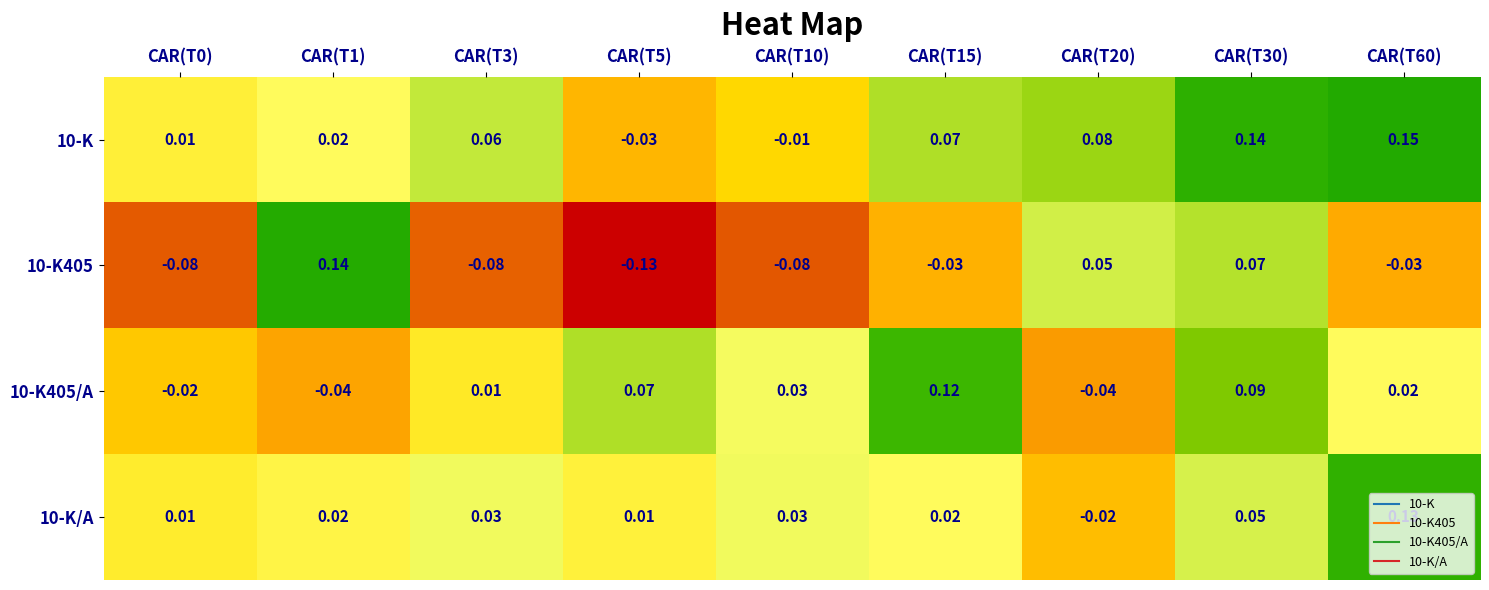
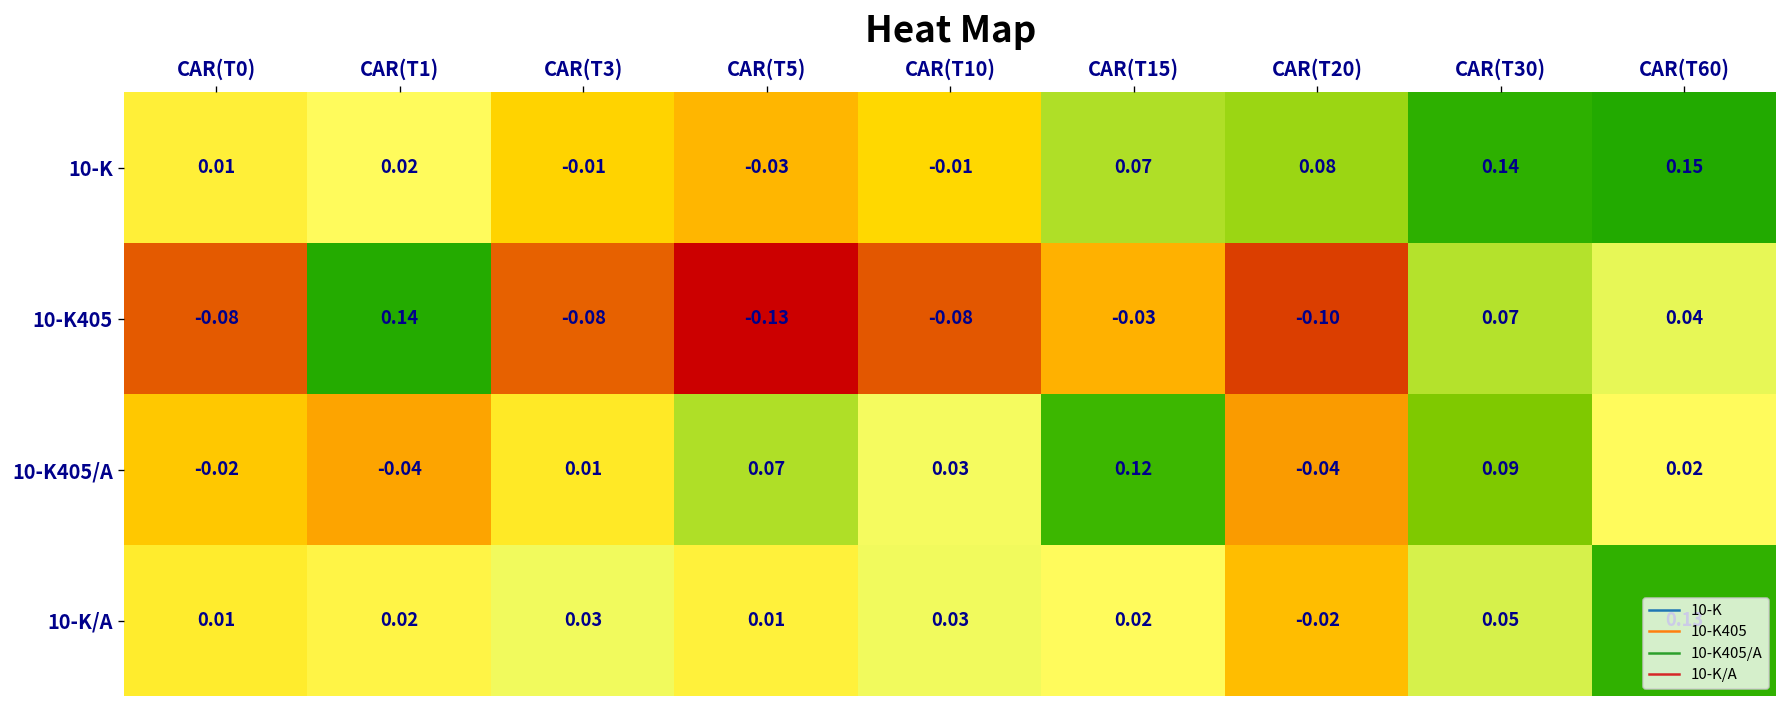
  {
    "10-K": {
      "CAR(T0)": 0.01,
      "CAR(T1)": 0.02,
-     "CAR(T3)": 0.06,
+     "CAR(T3)": -0.01,
      "CAR(T5)": -0.03,
      "CAR(T10)": -0.01,
      "CAR(T15)": 0.07,
      "CAR(T20)": 0.08,
      "CAR(T30)": 0.14,
      "CAR(T60)": 0.15
    },
    "10-K405": {
      "CAR(T0)": -0.08,
      "CAR(T1)": 0.14,
      "CAR(T3)": -0.08,
      "CAR(T5)": -0.13,
      "CAR(T10)": -0.08,
      "CAR(T15)": -0.03,
-     "CAR(T20)": 0.05,
+     "CAR(T20)": -0.10,
      "CAR(T30)": 0.07,
-     "CAR(T60)": -0.03
+     "CAR(T60)": 0.04
    },
    "10-K405/A": {
      "CAR(T0)": -0.02,
      "CAR(T1)": -0.04,
      "CAR(T3)": 0.01,
      "CAR(T5)": 0.07,
      "CAR(T10)": 0.03,
      "CAR(T15)": 0.12,
      "CAR(T20)": -0.04,
      "CAR(T30)": 0.09,
      "CAR(T60)": 0.02
    },
    "10-K/A": {
      "CAR(T0)": 0.01,
      "CAR(T1)": 0.02,
      "CAR(T3)": 0.03,
      "CAR(T5)": 0.01,
      "CAR(T10)": 0.03,
      "CAR(T15)": 0.02,
      "CAR(T20)": -0.02,
      "CAR(T30)": 0.05
    }
  }
